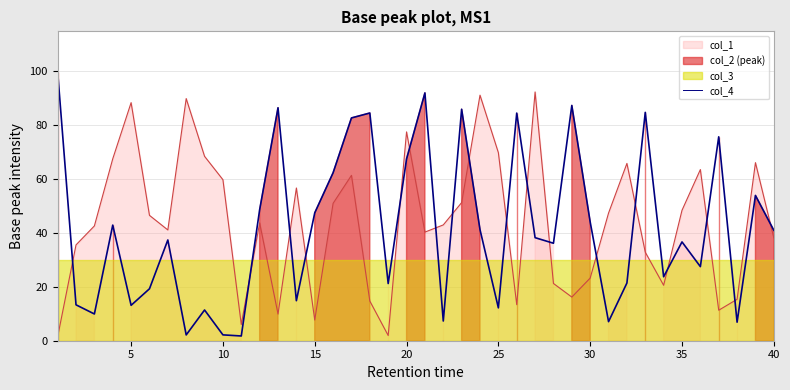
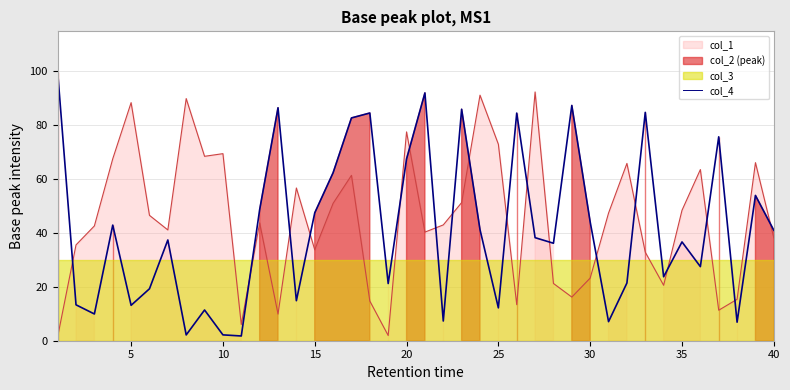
  {
    "col_1": {
      "5": 88,
-     "10": 60,
-     "15": 8,
+     "10": 69,
+     "15": 34,
      "20": 77,
-     "25": 70,
+     "25": 73,
      "30": 23,
      "35": 48,
      "40": 38
    },
    "col_3": {
      "5": 30,
      "10": 30,
      "15": 30,
      "20": 30,
      "25": 30,
      "30": 30,
      "35": 30,
      "40": 30
    }
  }
